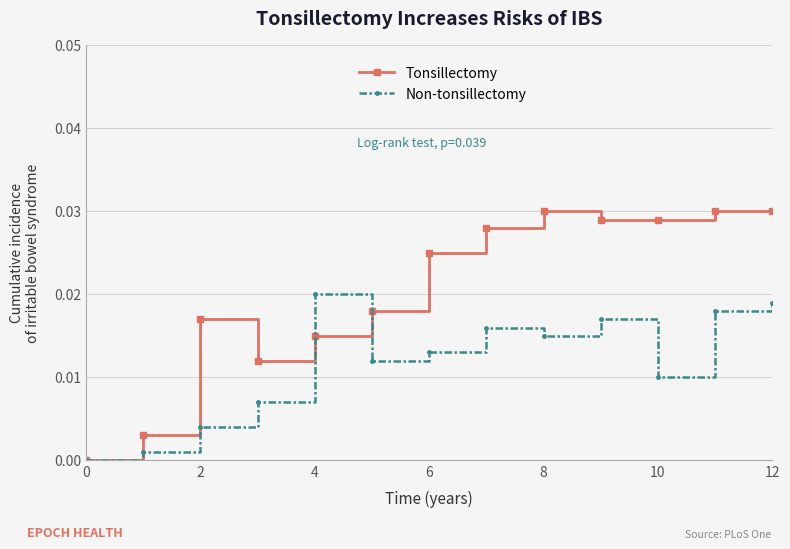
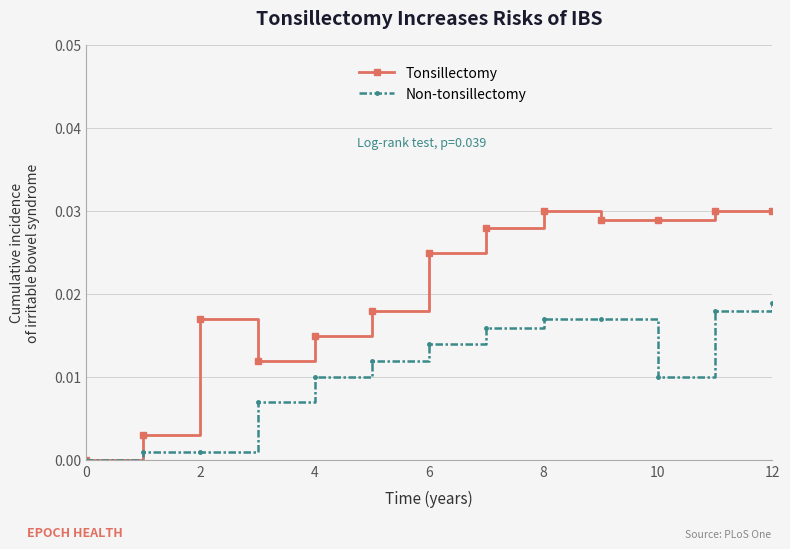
  {
    "Tonsillectomy": {
      "2": 0.017,
      "4": 0.015,
      "6": 0.025,
      "8": 0.030,
      "10": 0.029,
      "12": 0.030
    },
    "Non-tonsillectomy": {
-     "2": 0.004,
-     "4": 0.02,
-     "6": 0.013,
-     "8": 0.015,
+     "2": 0.001,
+     "4": 0.01,
+     "6": 0.014,
+     "8": 0.017,
      "10": 0.010,
      "12": 0.019
    }
  }
